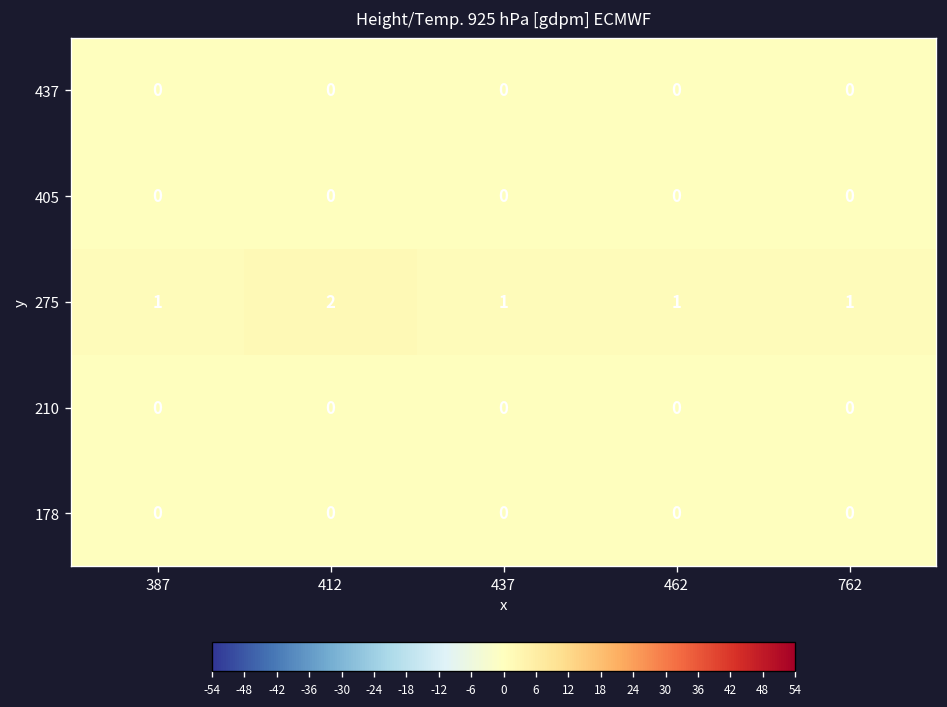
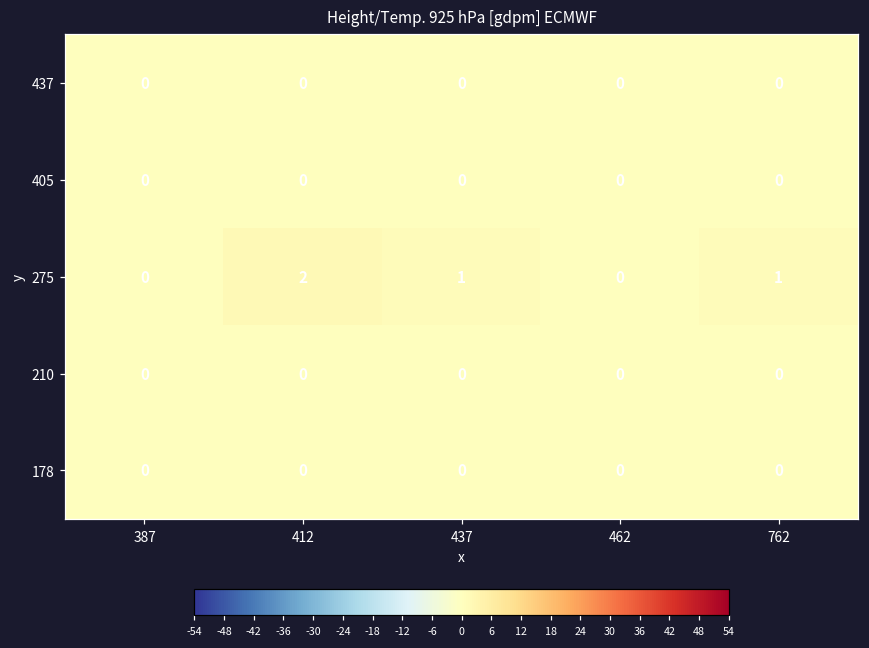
  {
    "437": {
      "387": 0,
      "412": 0,
      "437": 0,
      "462": 0,
      "762": 0
    },
    "405": {
      "387": 0,
      "412": 0,
      "437": 0,
      "462": 0,
      "762": 0
    },
    "275": {
-     "387": 1,
+     "387": 0,
      "412": 2,
      "437": 1,
-     "462": 1,
+     "462": 0,
      "762": 1
    },
    "210": {
      "387": 0,
      "412": 0,
      "437": 0,
      "462": 0,
      "762": 0
    },
    "178": {
      "387": 0,
      "412": 0,
      "437": 0,
      "462": 0,
      "762": 0
    }
  }
